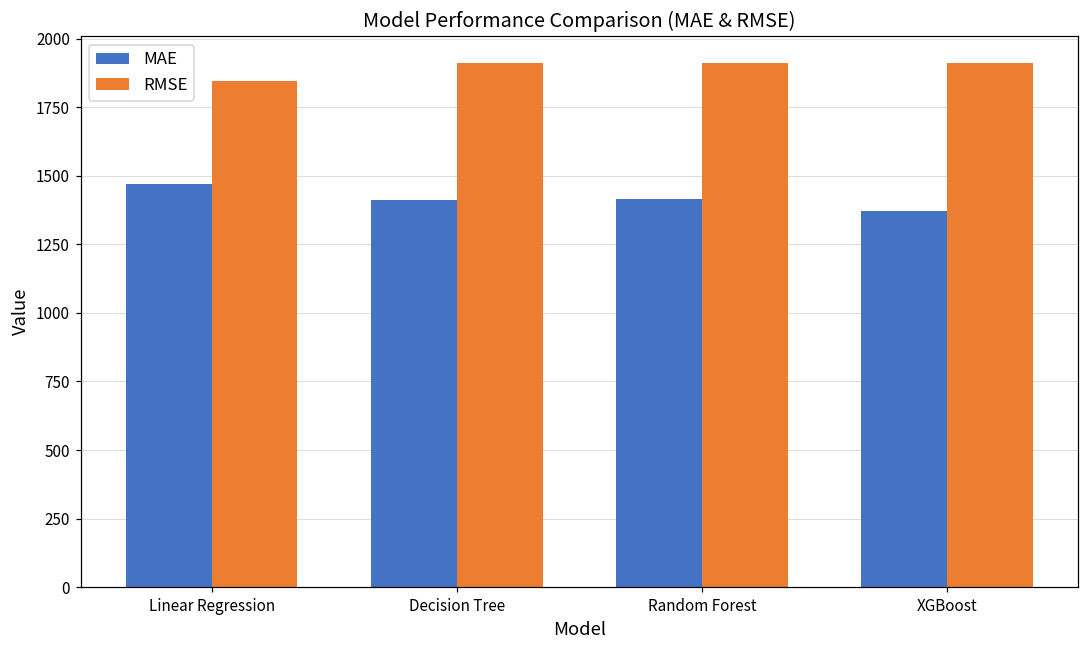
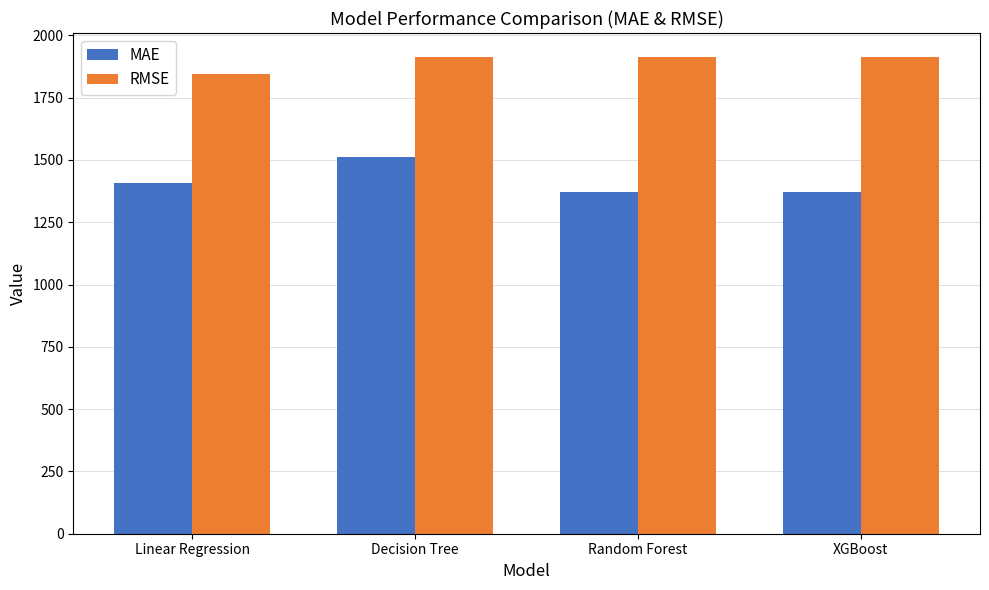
  {
    "MAE": {
-     "Linear Regression": 1470,
-     "Decision Tree": 1410,
-     "Random Forest": 1410,
+     "Linear Regression": 1410,
+     "Decision Tree": 1510,
+     "Random Forest": 1370,
      "XGBoost": 1370
    },
    "RMSE": {
      "Linear Regression": 1850,
      "Decision Tree": 1910,
      "Random Forest": 1910,
      "XGBoost": 1910
    }
  }
